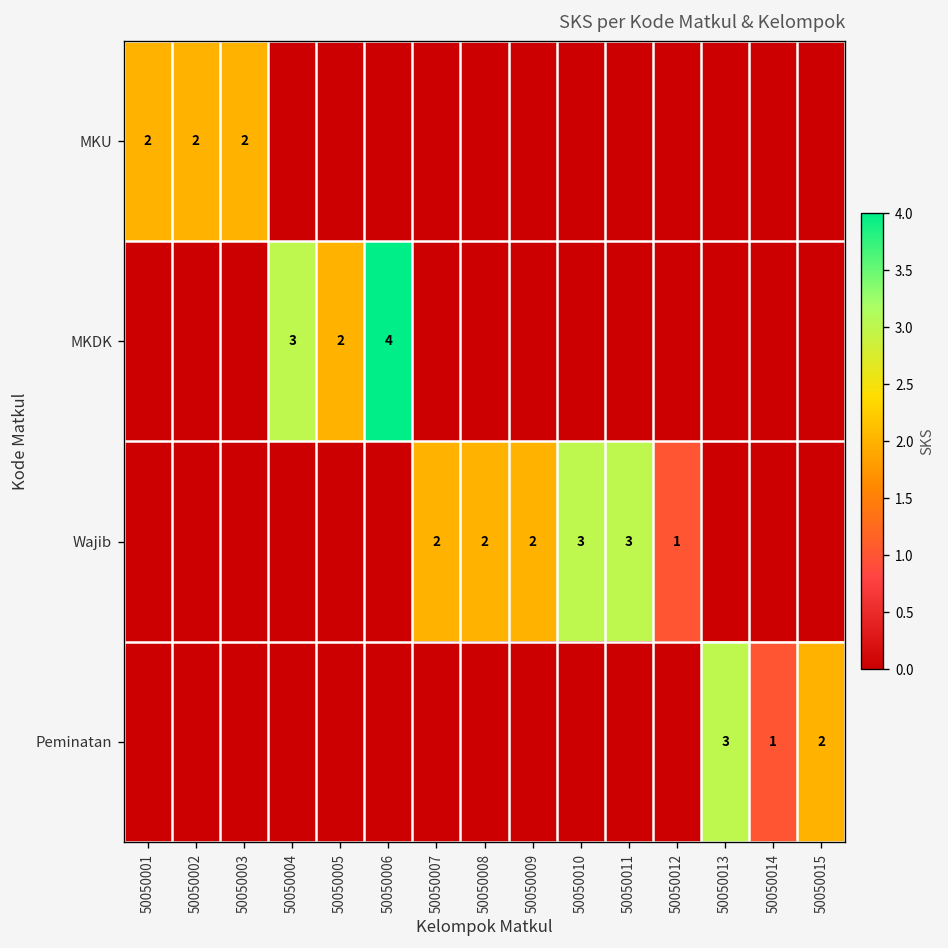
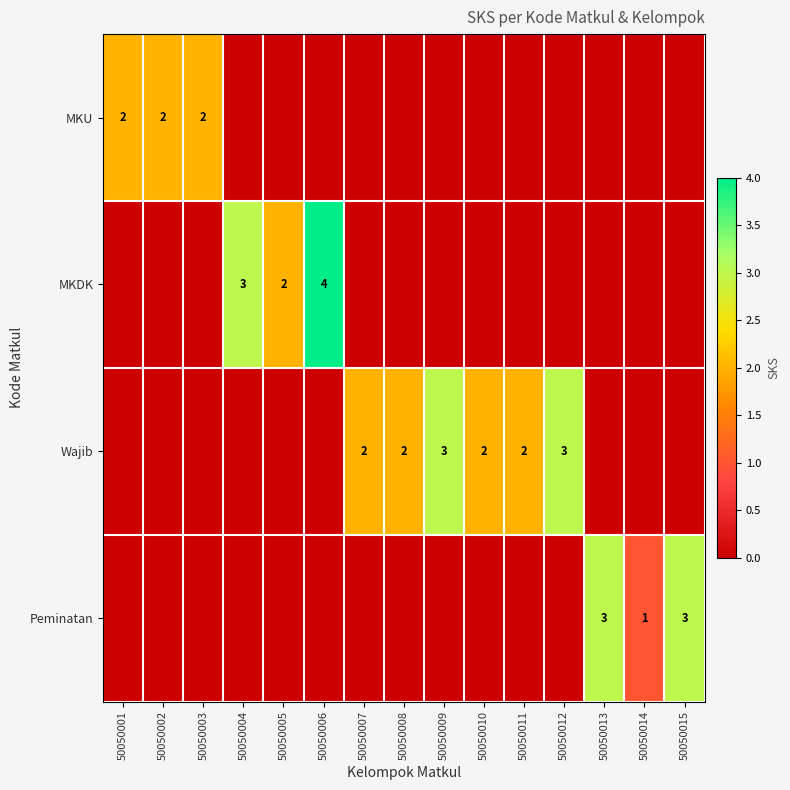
  {
    "MKU": {
      "50050001": 2,
      "50050002": 2,
      "50050003": 2
    },
    "MKDK": {
      "50050004": 3,
      "50050005": 2,
      "50050006": 4
    },
    "Wajib": {
      "50050007": 2,
      "50050008": 2,
-     "50050009": 2,
-     "50050010": 3,
-     "50050011": 3,
-     "50050012": 1
+     "50050009": 3,
+     "50050010": 2,
+     "50050011": 2,
+     "50050012": 3
    },
    "Peminatan": {
      "50050013": 3,
      "50050014": 1,
-     "50050015": 2
+     "50050015": 3
    }
  }
